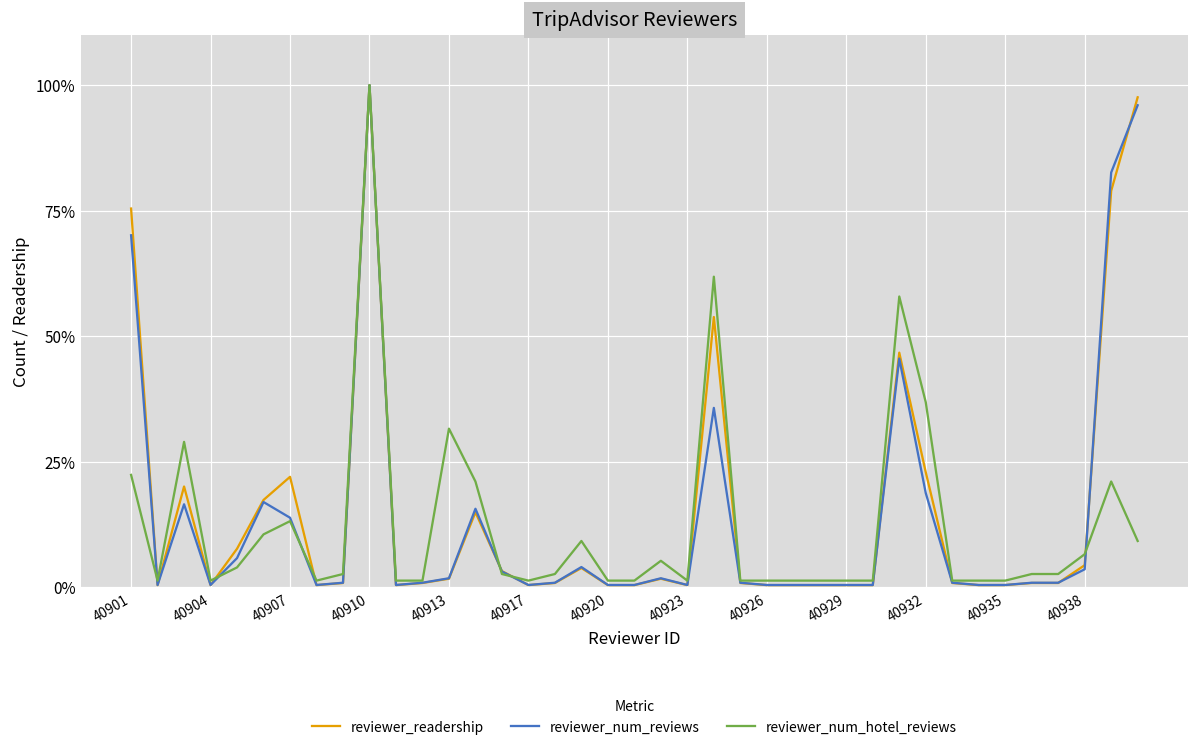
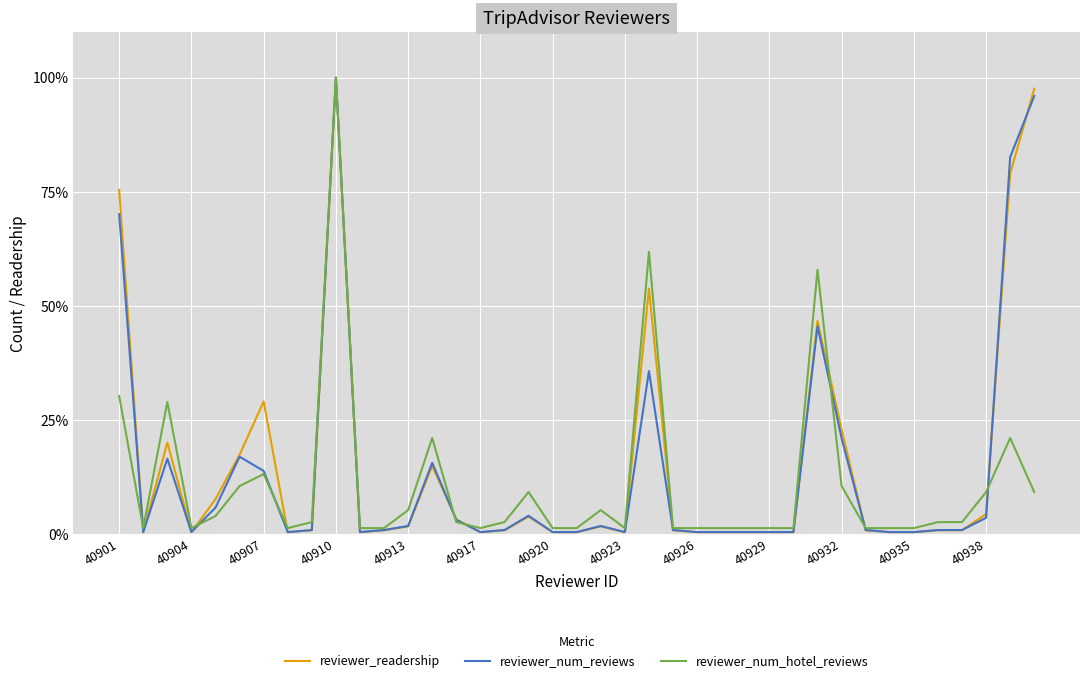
  {
    "reviewer_readership": {
      "40901": "75%",
-     "40907": "22%",
+     "40907": "29%",
      "40932": "23%",
      "40938": "4%"
    },
    "reviewer_num_reviews": {
      "40901": "70%",
      "40907": "14%",
-     "40932": "19%",
+     "40932": "21%",
      "40938": "4%"
    },
    "reviewer_num_hotel_reviews": {
-     "40901": "22%",
+     "40901": "30%",
      "40904": "1%",
      "40907": "13%",
-     "40913": "32%",
+     "40913": "5%",
      "40917": "1%",
      "40920": "1%",
      "40923": "1%",
      "40926": "1%",
      "40929": "1%",
-     "40932": "37%",
+     "40932": "11%",
      "40935": "1%",
-     "40938": "7%"
+     "40938": "9%"
    }
  }
